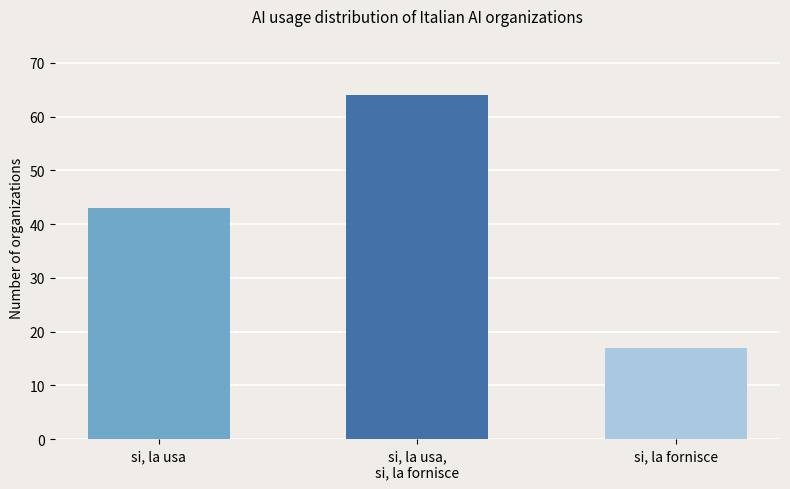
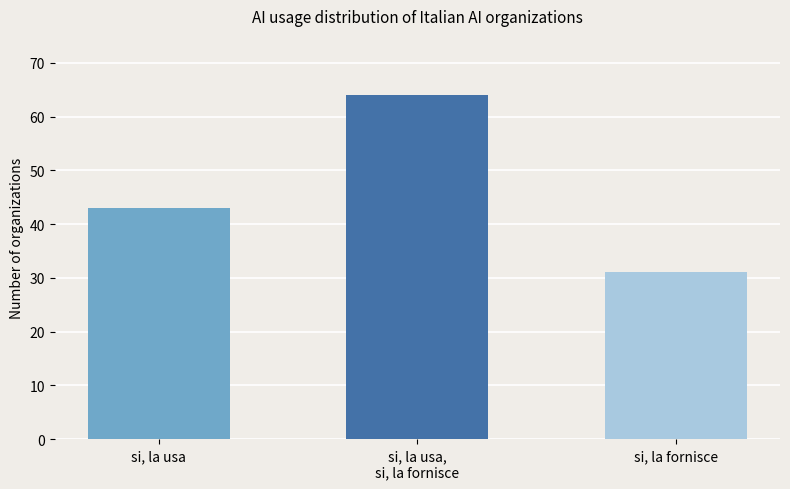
  {
    "si, la usa": 43,
    "si, la usa, si, la fornisce": 64,
-   "si, la fornisce": 17
+   "si, la fornisce": 31
  }
